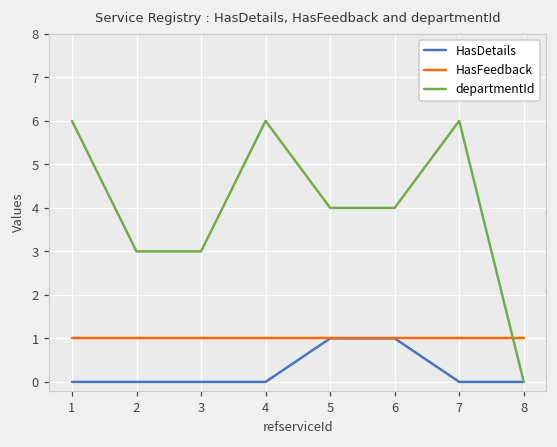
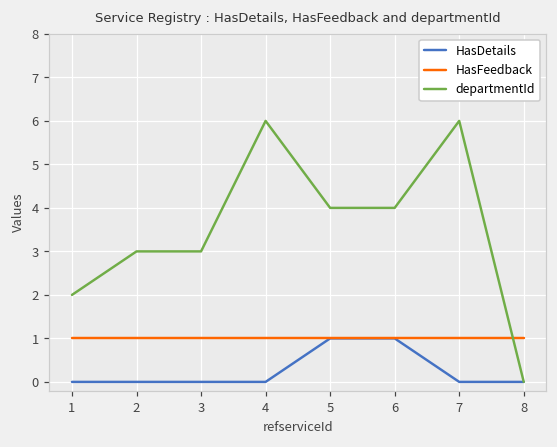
  {
    "HasDetails": {
      "1": 0,
      "2": 0,
      "3": 0,
      "4": 0,
      "7": 0
    },
    "HasFeedback": {
      "1": 1,
      "2": 1,
      "3": 1,
      "4": 1,
      "7": 1,
      "8": 1
    },
    "departmentId": {
-     "1": 6,
+     "1": 2,
      "2": 3,
      "3": 3,
      "4": 6,
      "5": 4,
      "6": 4,
      "7": 6
    }
  }
